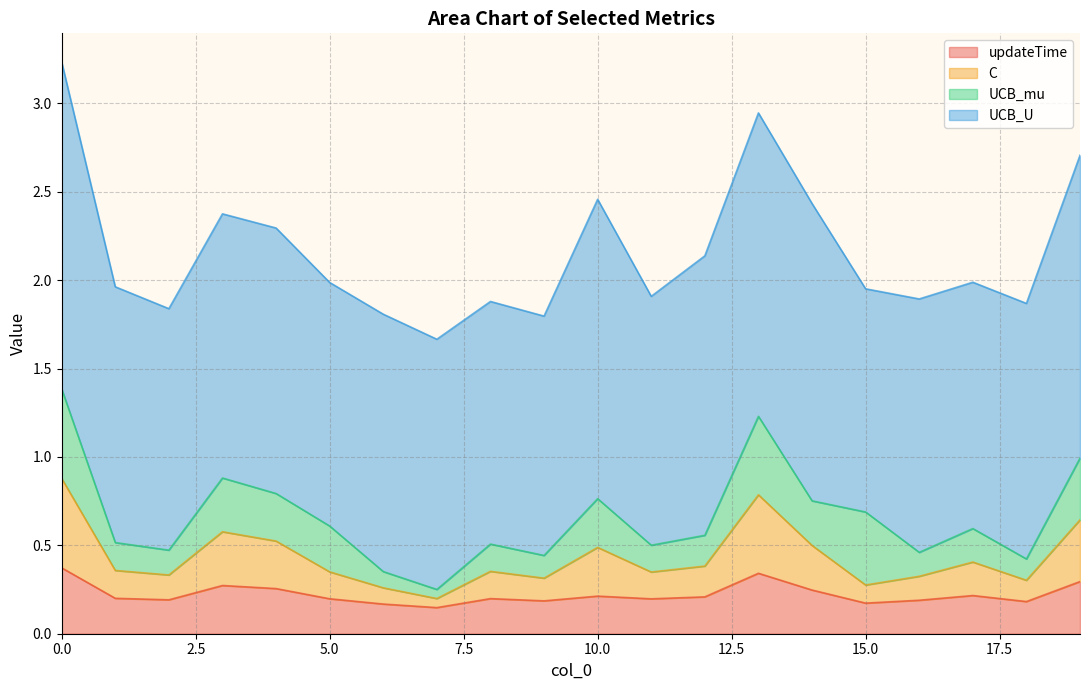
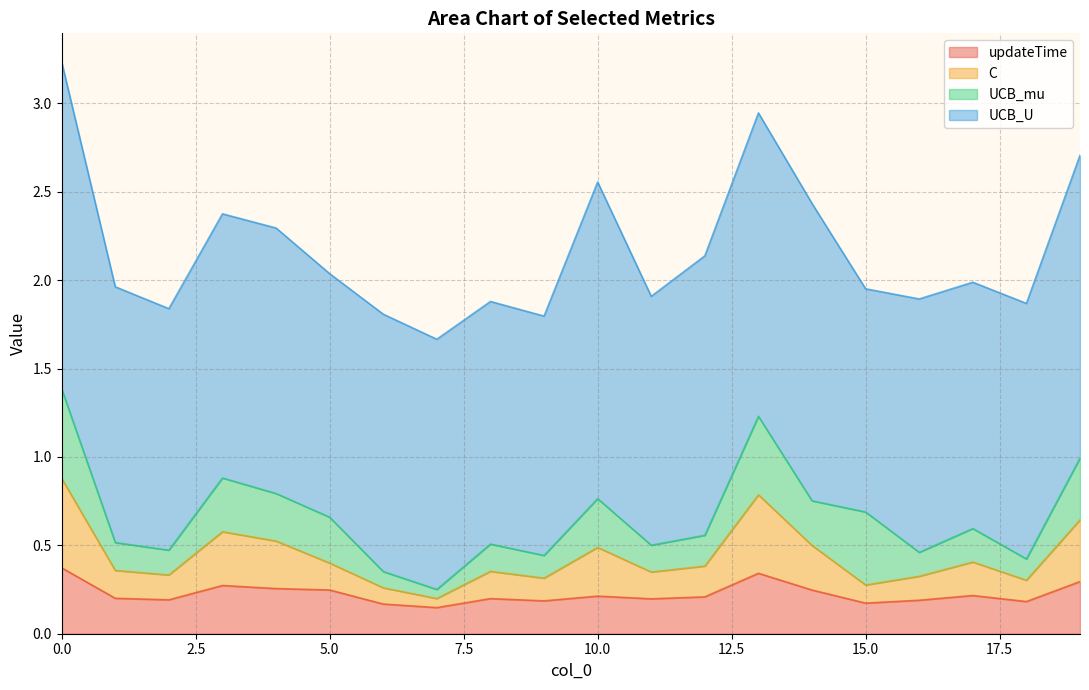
  {
    "updateTime": {
      "0.0": 0.37,
-     "5.0": 0.20,
+     "5.0": 0.25,
      "10.0": 0.21,
      "15.0": 0.17
    },
    "C": {
      "0.0": 0.51,
      "5.0": 0.15,
      "10.0": 0.28,
      "15.0": 0.10
    },
    "UCB_mu": {
      "0.0": 0.51,
      "5.0": 0.26,
      "10.0": 0.28,
      "15.0": 0.41
    },
    "UCB_U": {
      "0.0": 1.85,
      "5.0": 1.38,
-     "10.0": 1.69,
+     "10.0": 1.79,
      "15.0": 1.26
    }
  }
